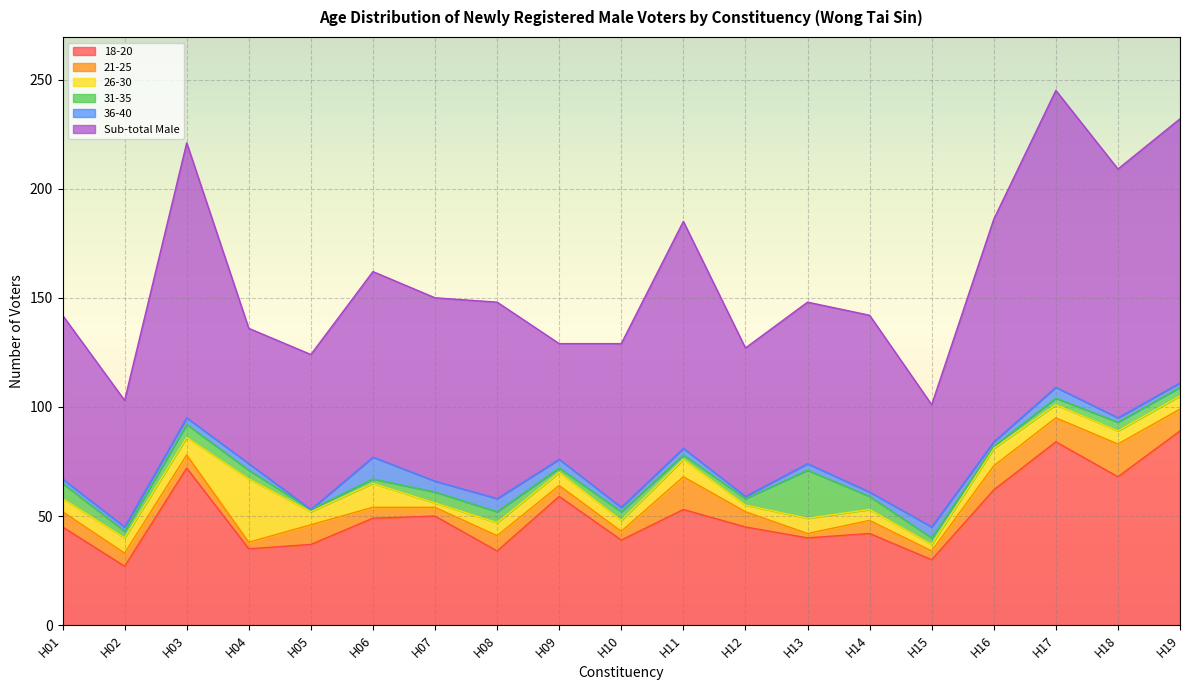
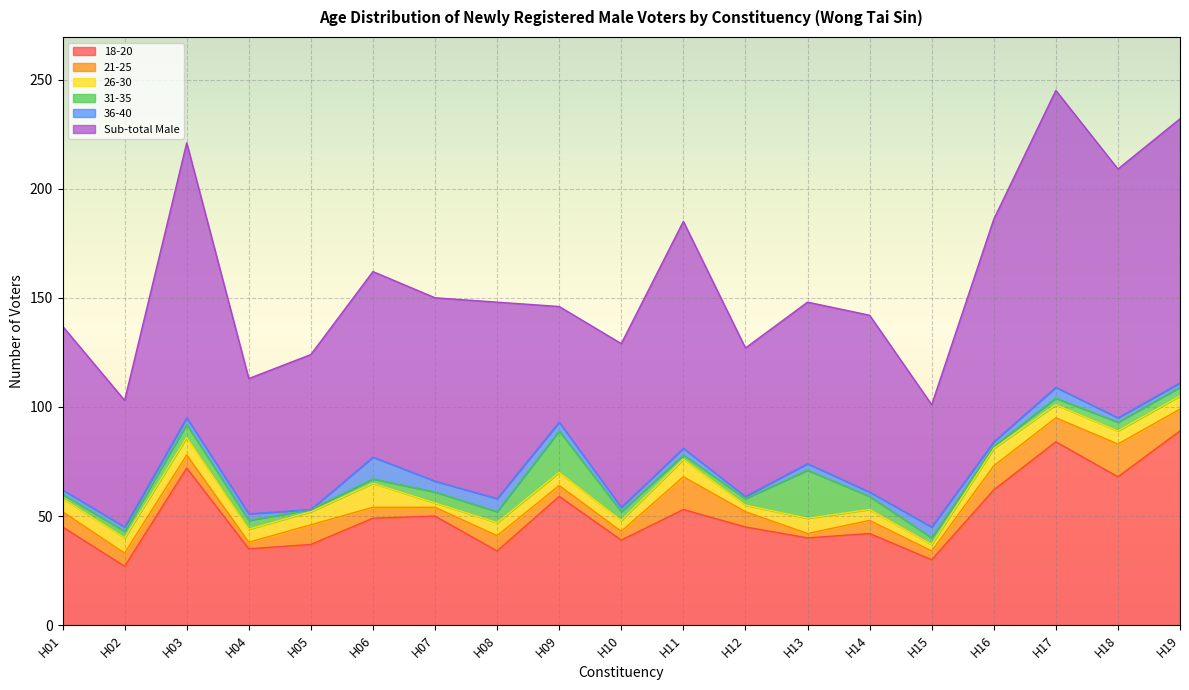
  {
    "18-20": {
      "H01": 45,
      "H02": 27,
      "H03": 72,
      "H04": 35,
      "H05": 37,
      "H06": 49,
      "H07": 50,
      "H08": 34,
      "H09": 59,
      "H10": 39,
      "H11": 53,
      "H12": 45,
      "H13": 40,
      "H14": 42,
      "H15": 30,
      "H16": 62,
      "H17": 84,
      "H18": 68,
      "H19": 89
    },
    "21-25": {
      "H01": 7,
      "H02": 6,
      "H03": 6,
      "H04": 3,
      "H05": 9,
      "H06": 5,
      "H07": 4,
      "H08": 7,
      "H09": 5,
      "H10": 4,
      "H11": 15,
      "H12": 7,
      "H13": 2,
      "H14": 6,
      "H15": 4,
      "H16": 11,
      "H17": 11,
      "H18": 15,
      "H19": 10
    },
    "26-30": {
      "H01": 6,
      "H02": 7,
      "H03": 8,
-     "H04": 29,
+     "H04": 6,
      "H06": 11,
      "H07": 2,
      "H08": 6,
      "H09": 6,
      "H10": 5,
      "H11": 8,
      "H12": 3,
      "H13": 7,
      "H14": 5,
      "H15": 3,
      "H17": 6,
      "H18": 6,
      "H19": 6
    },
    "31-35": {
-     "H01": 7,
+     "H01": 2,
      "H02": 3,
      "H03": 6,
      "H04": 4,
      "H06": 2,
      "H07": 5,
      "H08": 5,
-     "H09": 2,
+     "H09": 19,
      "H10": 4,
      "H11": 2,
      "H13": 22,
      "H14": 6,
      "H15": 3,
      "H17": 3,
      "H18": 4,
      "H19": 4
    },
    "36-40": {
      "H01": 2,
      "H02": 2,
      "H03": 3,
      "H04": 3,
      "H06": 10,
      "H07": 5,
      "H08": 6,
      "H09": 4,
      "H10": 2,
      "H11": 3,
      "H13": 3,
      "H14": 2,
      "H15": 5,
      "H16": 2,
      "H17": 5,
      "H18": 2,
      "H19": 2
    },
    "Sub-total Male": {
      "H01": 75,
      "H02": 58,
      "H03": 126,
      "H04": 62,
      "H05": 71,
      "H06": 85,
      "H07": 84,
      "H08": 90,
      "H09": 53,
      "H10": 75,
      "H11": 104,
      "H12": 68,
      "H13": 74,
      "H14": 81,
      "H15": 56,
      "H16": 102,
      "H17": 136,
      "H18": 114,
      "H19": 121
    }
  }
